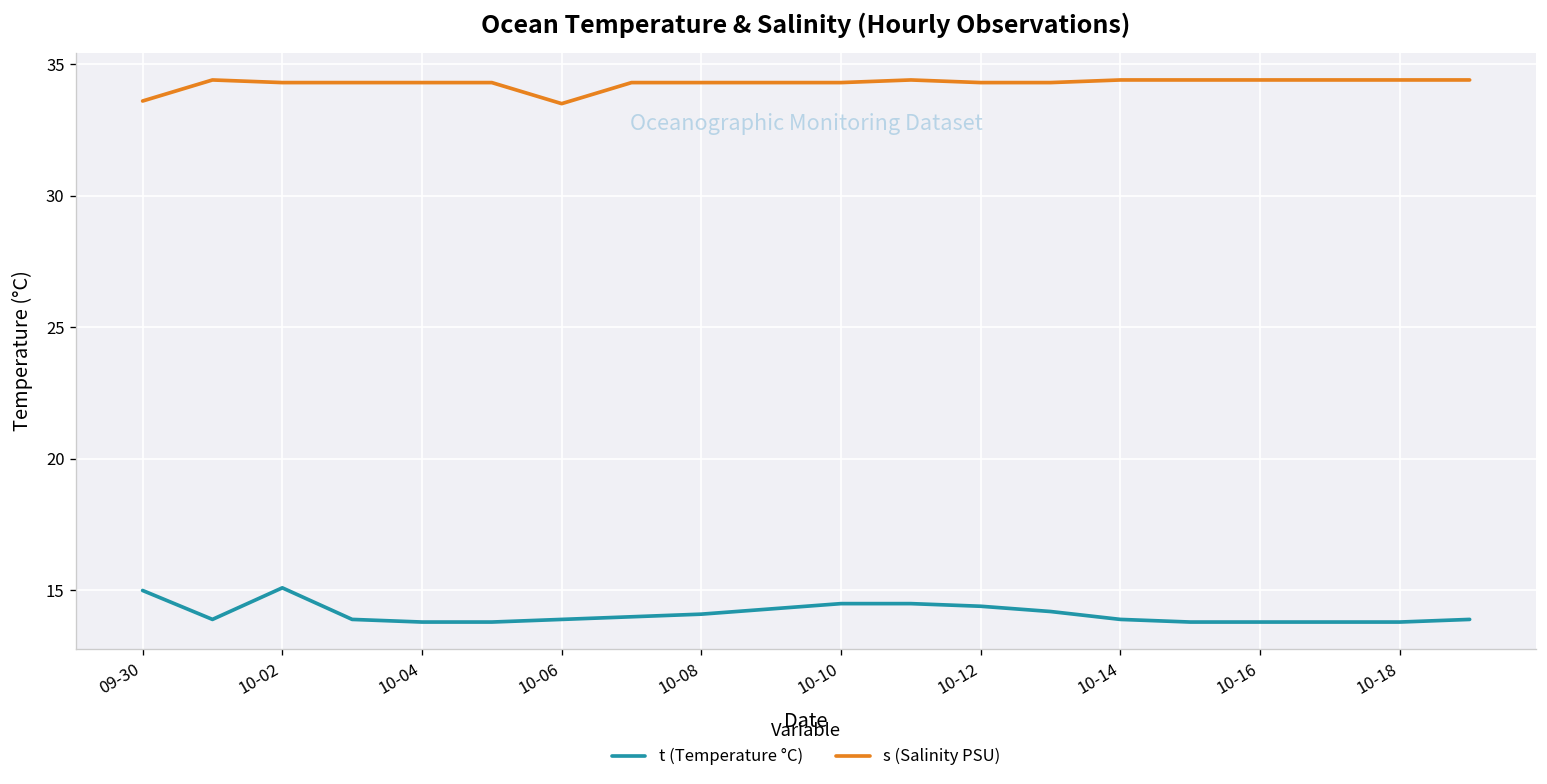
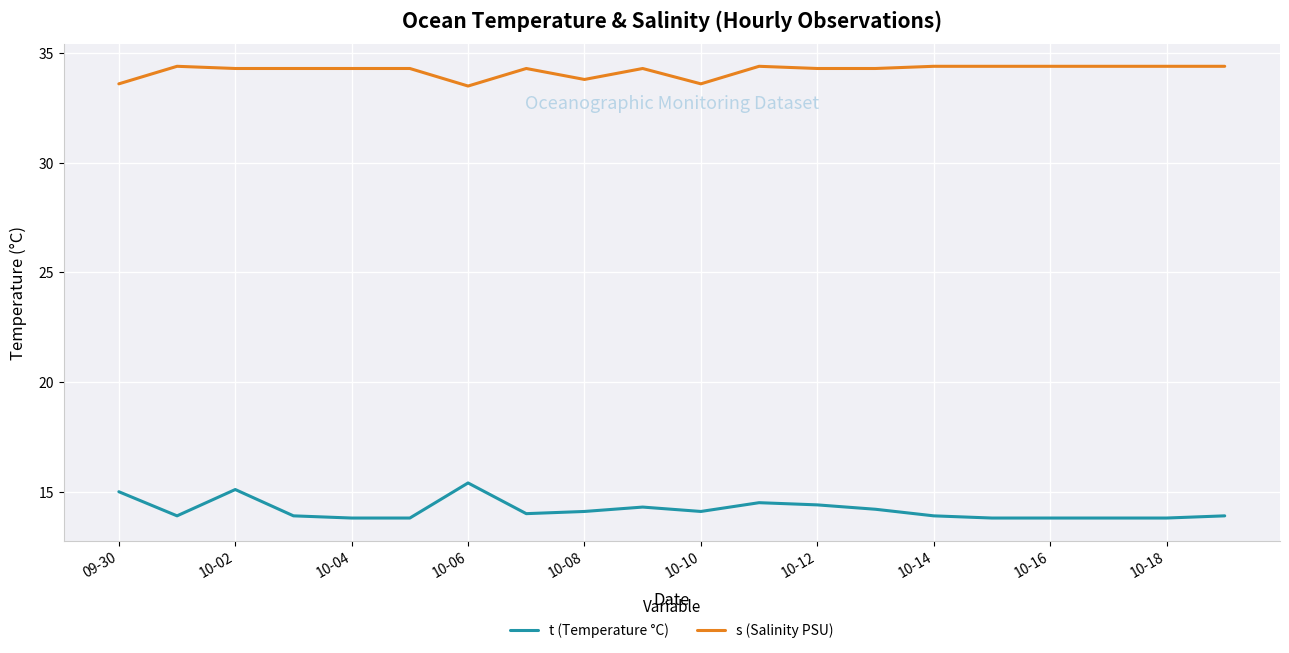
  {
    "t (Temperature °C)": {
      "09-30": 15.0,
      "10-02": 15.1,
      "10-04": 13.8,
-     "10-06": 13.9,
+     "10-06": 15.4,
      "10-08": 14.1,
-     "10-10": 14.5,
+     "10-10": 14.1,
      "10-12": 14.4,
      "10-14": 13.9,
      "10-16": 13.8,
      "10-18": 13.8
    },
    "s (Salinity PSU)": {
      "09-30": 33.6,
      "10-02": 34.3,
      "10-04": 34.3,
      "10-06": 33.5,
-     "10-08": 34.3,
-     "10-10": 34.3,
+     "10-08": 33.8,
+     "10-10": 33.6,
      "10-12": 34.3,
      "10-14": 34.4,
      "10-16": 34.4,
      "10-18": 34.4
    }
  }
